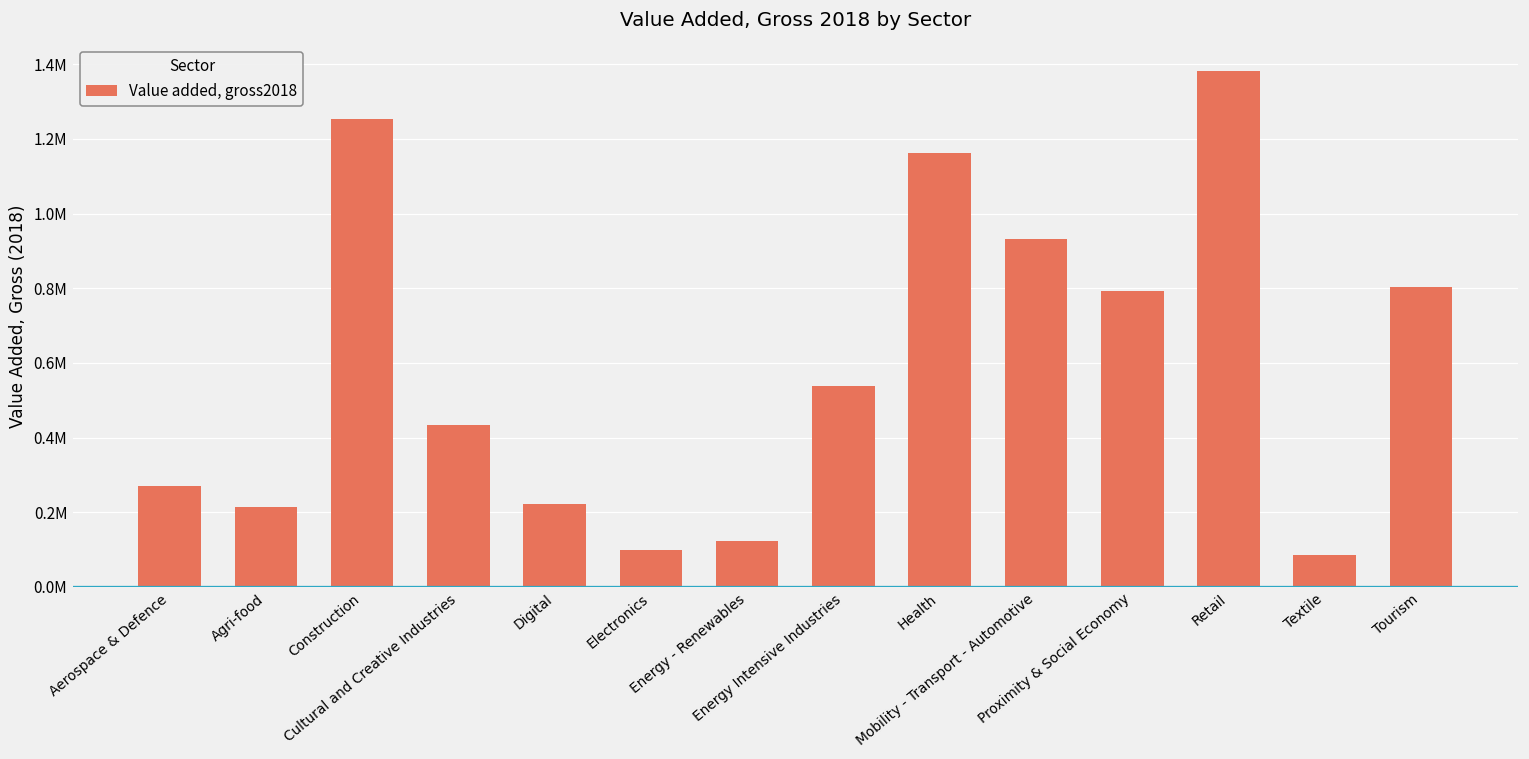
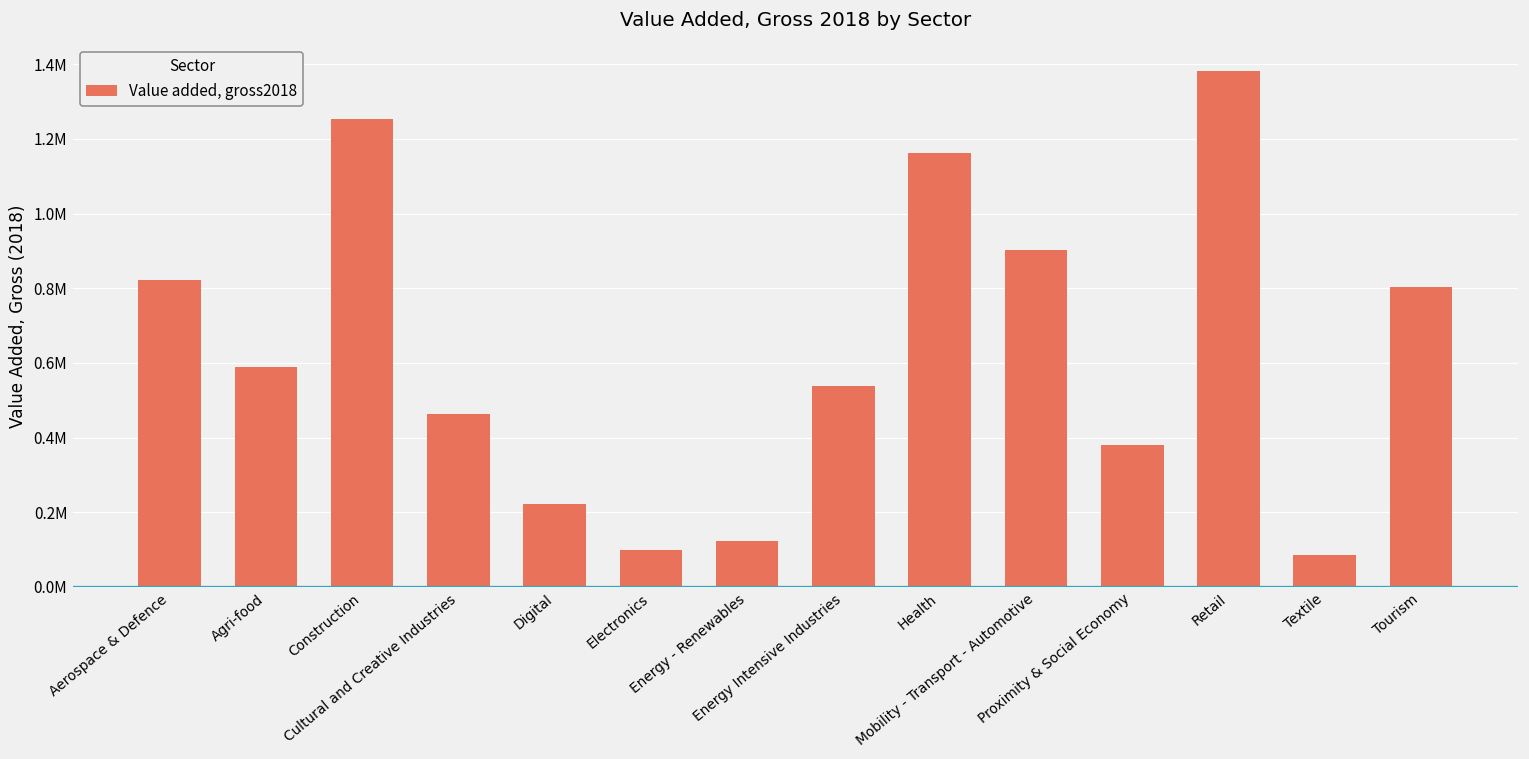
  {
-   "Aerospace & Defence": 270000,
-   "Agri-food": 210000,
+   "Aerospace & Defence": 820000,
+   "Agri-food": 590000,
    "Construction": 1250000,
-   "Cultural and Creative Industries": 430000,
+   "Cultural and Creative Industries": 460000,
    "Digital": 220000,
    "Electronics": 100000,
    "Energy - Renewables": 120000,
    "Energy Intensive Industries": 540000,
    "Health": 1160000,
-   "Mobility - Transport - Automotive": 930000,
-   "Proximity & Social Economy": 790000,
+   "Mobility - Transport - Automotive": 900000,
+   "Proximity & Social Economy": 380000,
    "Retail": 1380000,
    "Textile": 90000,
    "Tourism": 800000
  }
